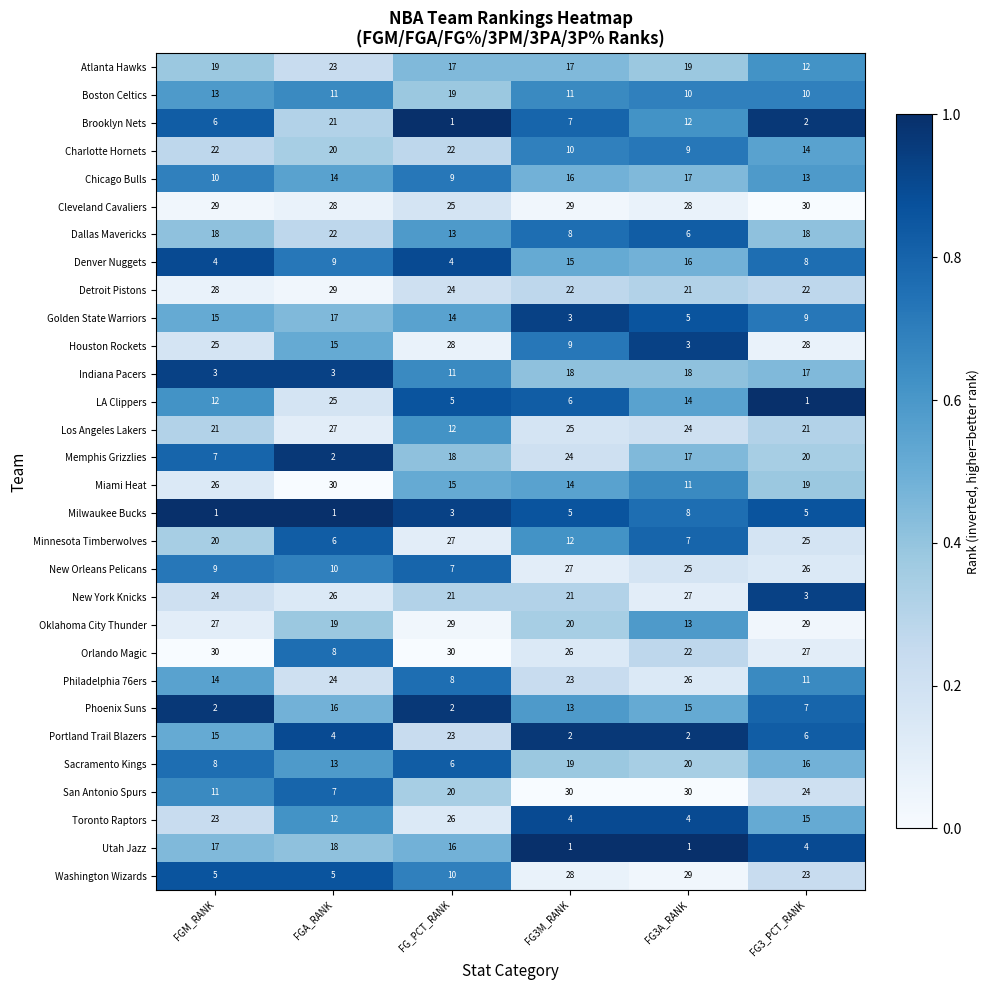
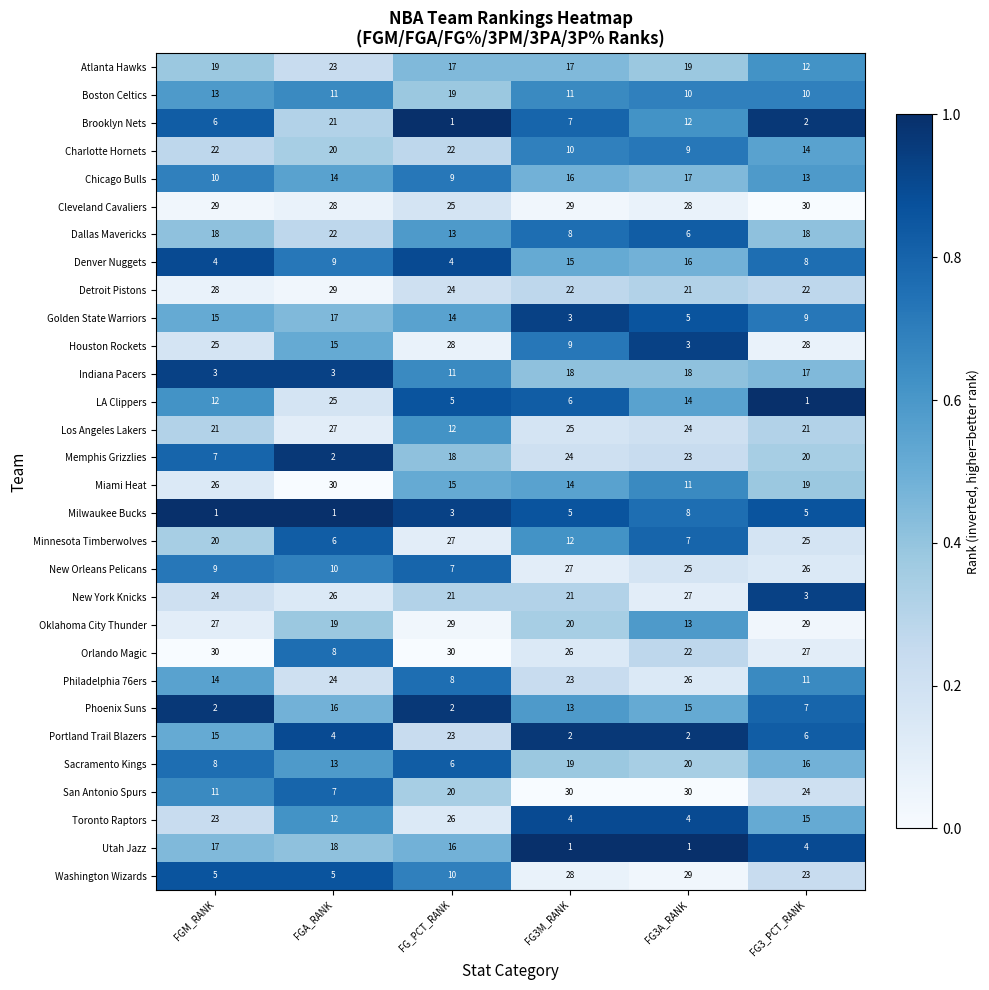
  {
    "Atlanta Hawks": {
      "FGM_RANK": 19,
      "FGA_RANK": 23,
      "FG_PCT_RANK": 17,
      "FG3M_RANK": 17,
      "FG3A_RANK": 19,
      "FG3_PCT_RANK": 12
    },
    "Boston Celtics": {
      "FGM_RANK": 13,
      "FGA_RANK": 11,
      "FG_PCT_RANK": 19,
      "FG3M_RANK": 11,
      "FG3A_RANK": 10,
      "FG3_PCT_RANK": 10
    },
    "Brooklyn Nets": {
      "FGM_RANK": 6,
      "FGA_RANK": 21,
      "FG_PCT_RANK": 1,
      "FG3M_RANK": 7,
      "FG3A_RANK": 12,
      "FG3_PCT_RANK": 2
    },
    "Charlotte Hornets": {
      "FGM_RANK": 22,
      "FGA_RANK": 20,
      "FG_PCT_RANK": 22,
      "FG3M_RANK": 10,
      "FG3A_RANK": 9,
      "FG3_PCT_RANK": 14
    },
    "Chicago Bulls": {
      "FGM_RANK": 10,
      "FGA_RANK": 14,
      "FG_PCT_RANK": 9,
      "FG3M_RANK": 16,
      "FG3A_RANK": 17,
      "FG3_PCT_RANK": 13
    },
    "Cleveland Cavaliers": {
      "FGM_RANK": 29,
      "FGA_RANK": 28,
      "FG_PCT_RANK": 25,
      "FG3M_RANK": 29,
      "FG3A_RANK": 28,
      "FG3_PCT_RANK": 30
    },
    "Dallas Mavericks": {
      "FGM_RANK": 18,
      "FGA_RANK": 22,
      "FG_PCT_RANK": 13,
      "FG3M_RANK": 8,
      "FG3A_RANK": 6,
      "FG3_PCT_RANK": 18
    },
    "Denver Nuggets": {
      "FGM_RANK": 4,
      "FGA_RANK": 9,
      "FG_PCT_RANK": 4,
      "FG3M_RANK": 15,
      "FG3A_RANK": 16,
      "FG3_PCT_RANK": 8
    },
    "Detroit Pistons": {
      "FGM_RANK": 28,
      "FGA_RANK": 29,
      "FG_PCT_RANK": 24,
      "FG3M_RANK": 22,
      "FG3A_RANK": 21,
      "FG3_PCT_RANK": 22
    },
    "Golden State Warriors": {
      "FGM_RANK": 15,
      "FGA_RANK": 17,
      "FG_PCT_RANK": 14,
      "FG3M_RANK": 3,
      "FG3A_RANK": 5,
      "FG3_PCT_RANK": 9
    },
    "Houston Rockets": {
      "FGM_RANK": 25,
      "FGA_RANK": 15,
      "FG_PCT_RANK": 28,
      "FG3M_RANK": 9,
      "FG3A_RANK": 3,
      "FG3_PCT_RANK": 28
    },
    "Indiana Pacers": {
      "FGM_RANK": 3,
      "FGA_RANK": 3,
      "FG_PCT_RANK": 11,
      "FG3M_RANK": 18,
      "FG3A_RANK": 18,
      "FG3_PCT_RANK": 17
    },
    "LA Clippers": {
      "FGM_RANK": 12,
      "FGA_RANK": 25,
      "FG_PCT_RANK": 5,
      "FG3M_RANK": 6,
      "FG3A_RANK": 14,
      "FG3_PCT_RANK": 1
    },
    "Los Angeles Lakers": {
      "FGM_RANK": 21,
      "FGA_RANK": 27,
      "FG_PCT_RANK": 12,
      "FG3M_RANK": 25,
      "FG3A_RANK": 24,
      "FG3_PCT_RANK": 21
    },
    "Memphis Grizzlies": {
      "FGM_RANK": 7,
      "FGA_RANK": 2,
      "FG_PCT_RANK": 18,
      "FG3M_RANK": 24,
-     "FG3A_RANK": 17,
+     "FG3A_RANK": 23,
      "FG3_PCT_RANK": 20
    },
    "Miami Heat": {
      "FGM_RANK": 26,
      "FGA_RANK": 30,
      "FG_PCT_RANK": 15,
      "FG3M_RANK": 14,
      "FG3A_RANK": 11,
      "FG3_PCT_RANK": 19
    },
    "Milwaukee Bucks": {
      "FGM_RANK": 1,
      "FGA_RANK": 1,
      "FG_PCT_RANK": 3,
      "FG3M_RANK": 5,
      "FG3A_RANK": 8,
      "FG3_PCT_RANK": 5
    },
    "Minnesota Timberwolves": {
      "FGM_RANK": 20,
      "FGA_RANK": 6,
      "FG_PCT_RANK": 27,
      "FG3M_RANK": 12,
      "FG3A_RANK": 7,
      "FG3_PCT_RANK": 25
    },
    "New Orleans Pelicans": {
      "FGM_RANK": 9,
      "FGA_RANK": 10,
      "FG_PCT_RANK": 7,
      "FG3M_RANK": 27,
      "FG3A_RANK": 25,
      "FG3_PCT_RANK": 26
    },
    "New York Knicks": {
      "FGM_RANK": 24,
      "FGA_RANK": 26,
      "FG_PCT_RANK": 21,
      "FG3M_RANK": 21,
      "FG3A_RANK": 27,
      "FG3_PCT_RANK": 3
    },
    "Oklahoma City Thunder": {
      "FGM_RANK": 27,
      "FGA_RANK": 19,
      "FG_PCT_RANK": 29,
      "FG3M_RANK": 20,
      "FG3A_RANK": 13,
      "FG3_PCT_RANK": 29
    },
    "Orlando Magic": {
      "FGM_RANK": 30,
      "FGA_RANK": 8,
      "FG_PCT_RANK": 30,
      "FG3M_RANK": 26,
      "FG3A_RANK": 22,
      "FG3_PCT_RANK": 27
    },
    "Philadelphia 76ers": {
      "FGM_RANK": 14,
      "FGA_RANK": 24,
      "FG_PCT_RANK": 8,
      "FG3M_RANK": 23,
      "FG3A_RANK": 26,
      "FG3_PCT_RANK": 11
    },
    "Phoenix Suns": {
      "FGM_RANK": 2,
      "FGA_RANK": 16,
      "FG_PCT_RANK": 2,
      "FG3M_RANK": 13,
      "FG3A_RANK": 15,
      "FG3_PCT_RANK": 7
    },
    "Portland Trail Blazers": {
      "FGM_RANK": 15,
      "FGA_RANK": 4,
      "FG_PCT_RANK": 23,
      "FG3M_RANK": 2,
      "FG3A_RANK": 2,
      "FG3_PCT_RANK": 6
    },
    "Sacramento Kings": {
      "FGM_RANK": 8,
      "FGA_RANK": 13,
      "FG_PCT_RANK": 6,
      "FG3M_RANK": 19,
      "FG3A_RANK": 20,
      "FG3_PCT_RANK": 16
    },
    "San Antonio Spurs": {
      "FGM_RANK": 11,
      "FGA_RANK": 7,
      "FG_PCT_RANK": 20,
      "FG3M_RANK": 30,
      "FG3A_RANK": 30,
      "FG3_PCT_RANK": 24
    },
    "Toronto Raptors": {
      "FGM_RANK": 23,
      "FGA_RANK": 12,
      "FG_PCT_RANK": 26,
      "FG3M_RANK": 4,
      "FG3A_RANK": 4,
      "FG3_PCT_RANK": 15
    },
    "Utah Jazz": {
      "FGM_RANK": 17,
      "FGA_RANK": 18,
      "FG_PCT_RANK": 16,
      "FG3M_RANK": 1,
      "FG3A_RANK": 1,
      "FG3_PCT_RANK": 4
    },
    "Washington Wizards": {
      "FGM_RANK": 5,
      "FGA_RANK": 5,
      "FG_PCT_RANK": 10,
      "FG3M_RANK": 28,
      "FG3A_RANK": 29,
      "FG3_PCT_RANK": 23
    }
  }
